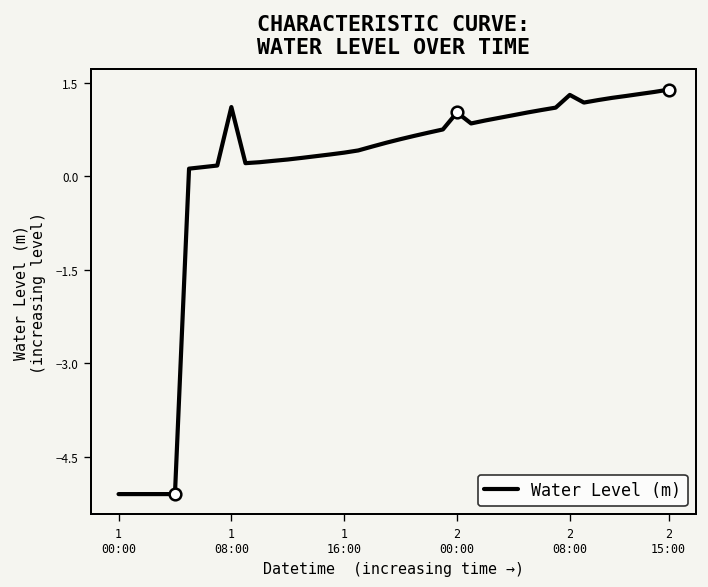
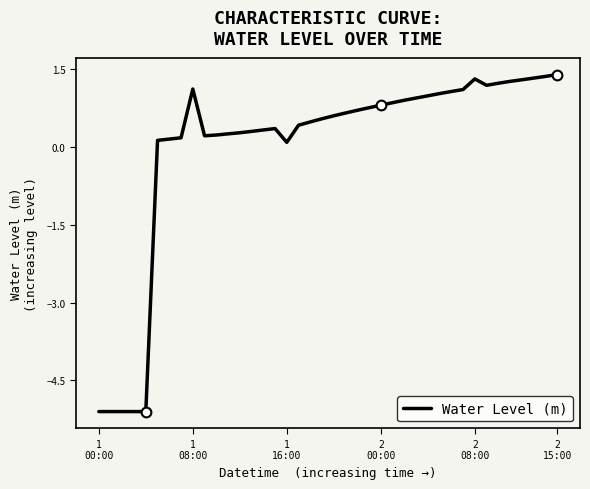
  {
    "Water Level (m)": {
      "1 00:00": -5.1,
      "1 08:00": 1.1,
-     "1 16:00": 0.4,
-     "2 00:00": 1.0,
+     "1 16:00": 0.1,
+     "2 00:00": 0.8,
      "2 08:00": 1.3
    }
  }
